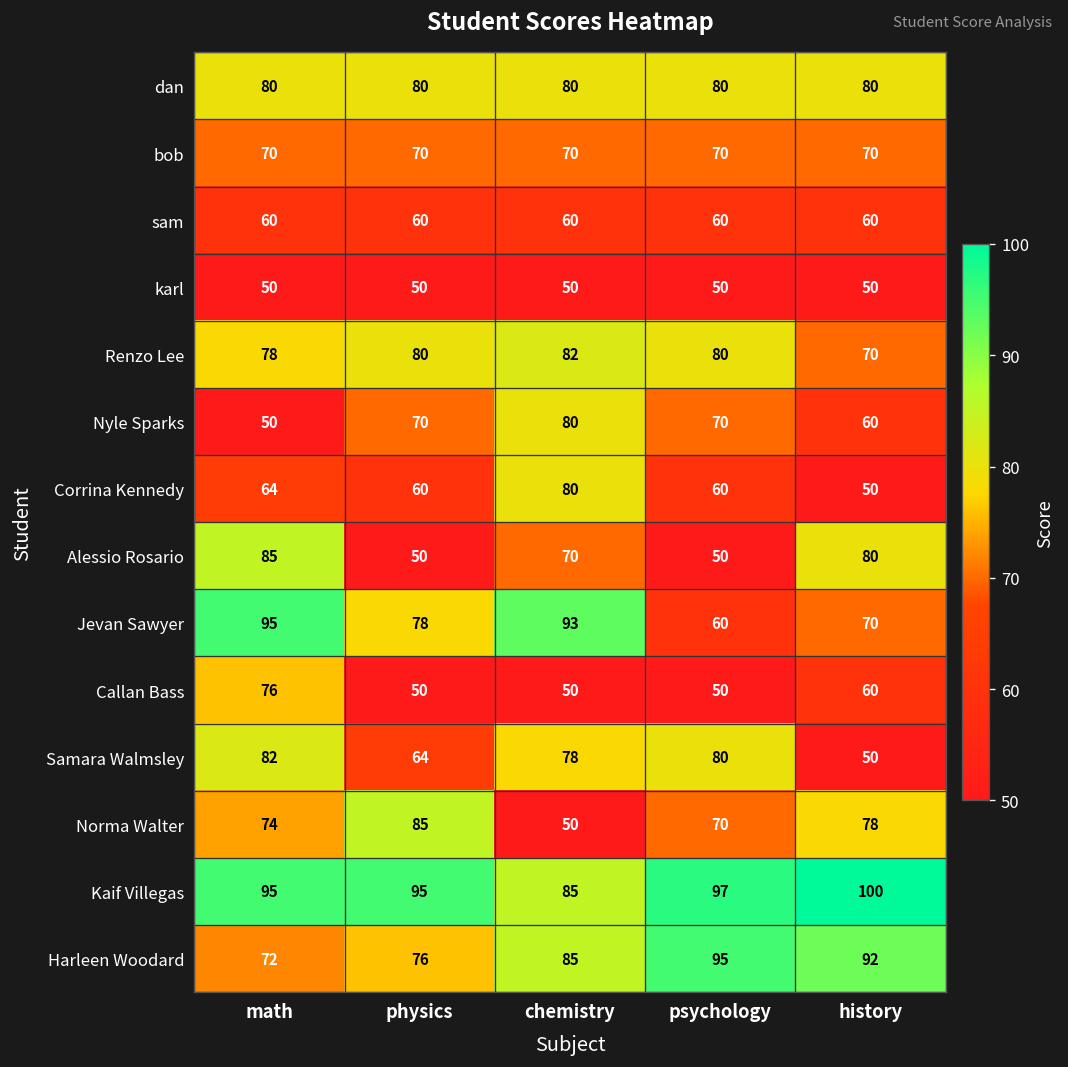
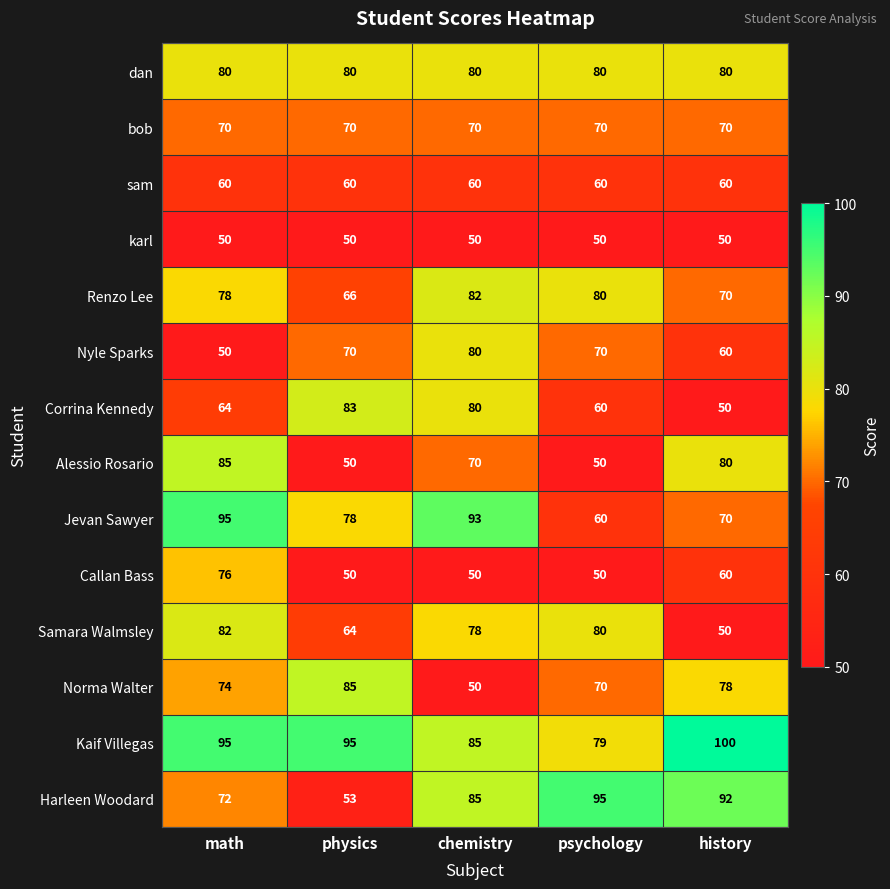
  {
    "dan": {
      "math": 80,
      "physics": 80,
      "chemistry": 80,
      "psychology": 80,
      "history": 80
    },
    "bob": {
      "math": 70,
      "physics": 70,
      "chemistry": 70,
      "psychology": 70,
      "history": 70
    },
    "sam": {
      "math": 60,
      "physics": 60,
      "chemistry": 60,
      "psychology": 60,
      "history": 60
    },
    "karl": {
      "math": 50,
      "physics": 50,
      "chemistry": 50,
      "psychology": 50,
      "history": 50
    },
    "Renzo Lee": {
      "math": 78,
-     "physics": 80,
+     "physics": 66,
      "chemistry": 82,
      "psychology": 80,
      "history": 70
    },
    "Nyle Sparks": {
      "math": 50,
      "physics": 70,
      "chemistry": 80,
      "psychology": 70,
      "history": 60
    },
    "Corrina Kennedy": {
      "math": 64,
-     "physics": 60,
+     "physics": 83,
      "chemistry": 80,
      "psychology": 60,
      "history": 50
    },
    "Alessio Rosario": {
      "math": 85,
      "physics": 50,
      "chemistry": 70,
      "psychology": 50,
      "history": 80
    },
    "Jevan Sawyer": {
      "math": 95,
      "physics": 78,
      "chemistry": 93,
      "psychology": 60,
      "history": 70
    },
    "Callan Bass": {
      "math": 76,
      "physics": 50,
      "chemistry": 50,
      "psychology": 50,
      "history": 60
    },
    "Samara Walmsley": {
      "math": 82,
      "physics": 64,
      "chemistry": 78,
      "psychology": 80,
      "history": 50
    },
    "Norma Walter": {
      "math": 74,
      "physics": 85,
      "chemistry": 50,
      "psychology": 70,
      "history": 78
    },
    "Kaif Villegas": {
      "math": 95,
      "physics": 95,
      "chemistry": 85,
-     "psychology": 97,
+     "psychology": 79,
      "history": 100
    },
    "Harleen Woodard": {
      "math": 72,
-     "physics": 76,
+     "physics": 53,
      "chemistry": 85,
      "psychology": 95,
      "history": 92
    }
  }
